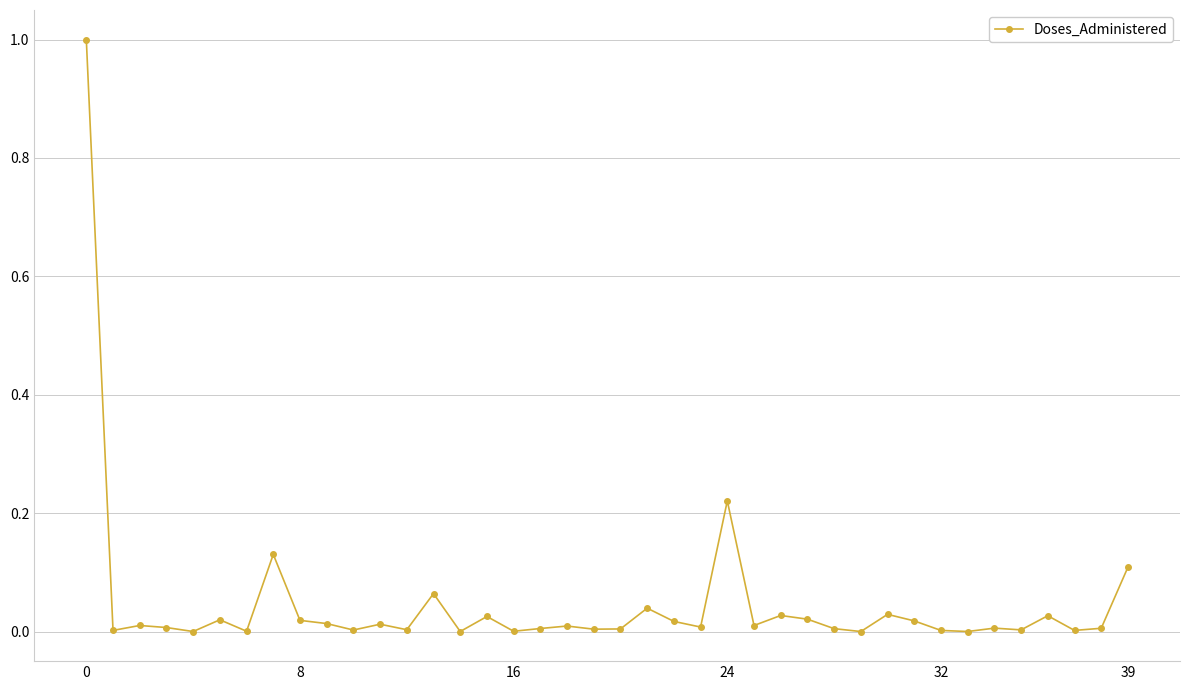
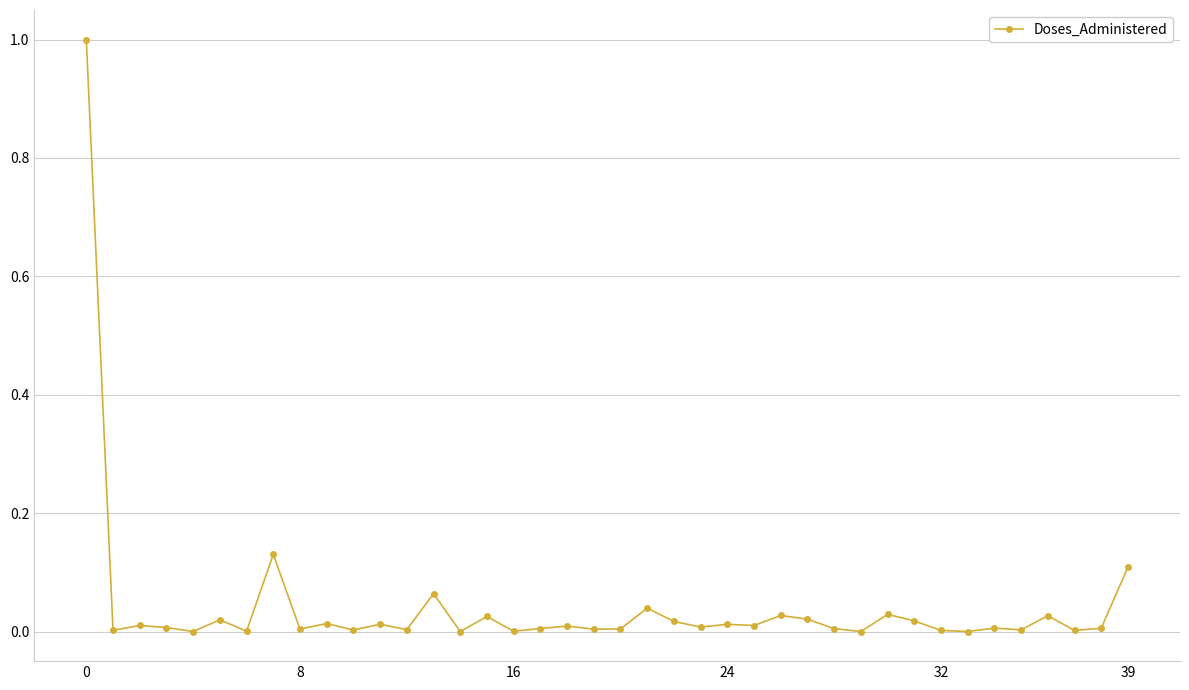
  {
    "0": 1.00,
-   "8": 0.02,
+   "8": 0.00,
    "16": 0.00,
-   "24": 0.22,
+   "24": 0.01,
    "32": 0.00,
    "39": 0.11
  }
